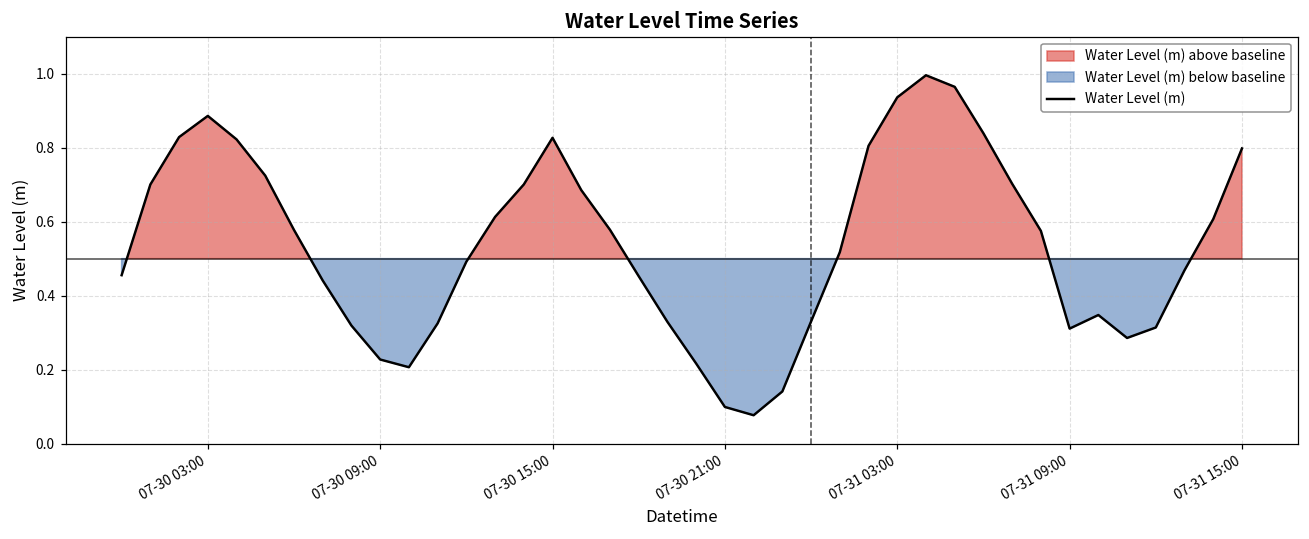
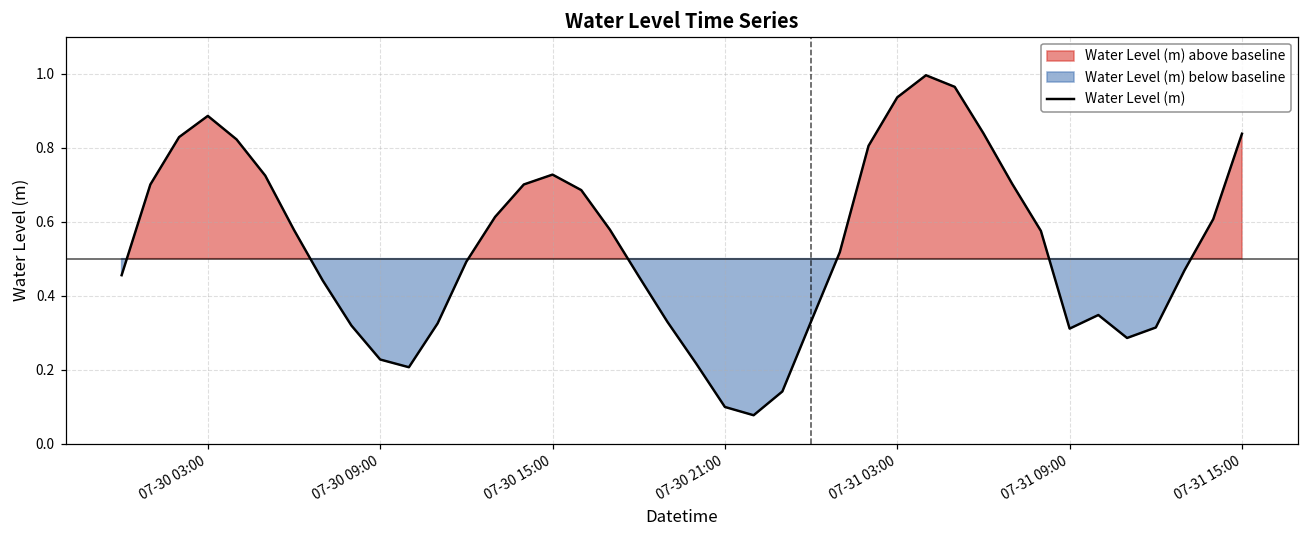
  {
    "07-30 03:00": 0.89,
    "07-30 09:00": 0.23,
-   "07-30 15:00": 0.83,
+   "07-30 15:00": 0.73,
    "07-30 21:00": 0.10,
    "07-31 03:00": 0.94,
    "07-31 09:00": 0.31,
-   "07-31 15:00": 0.80
+   "07-31 15:00": 0.84
  }
